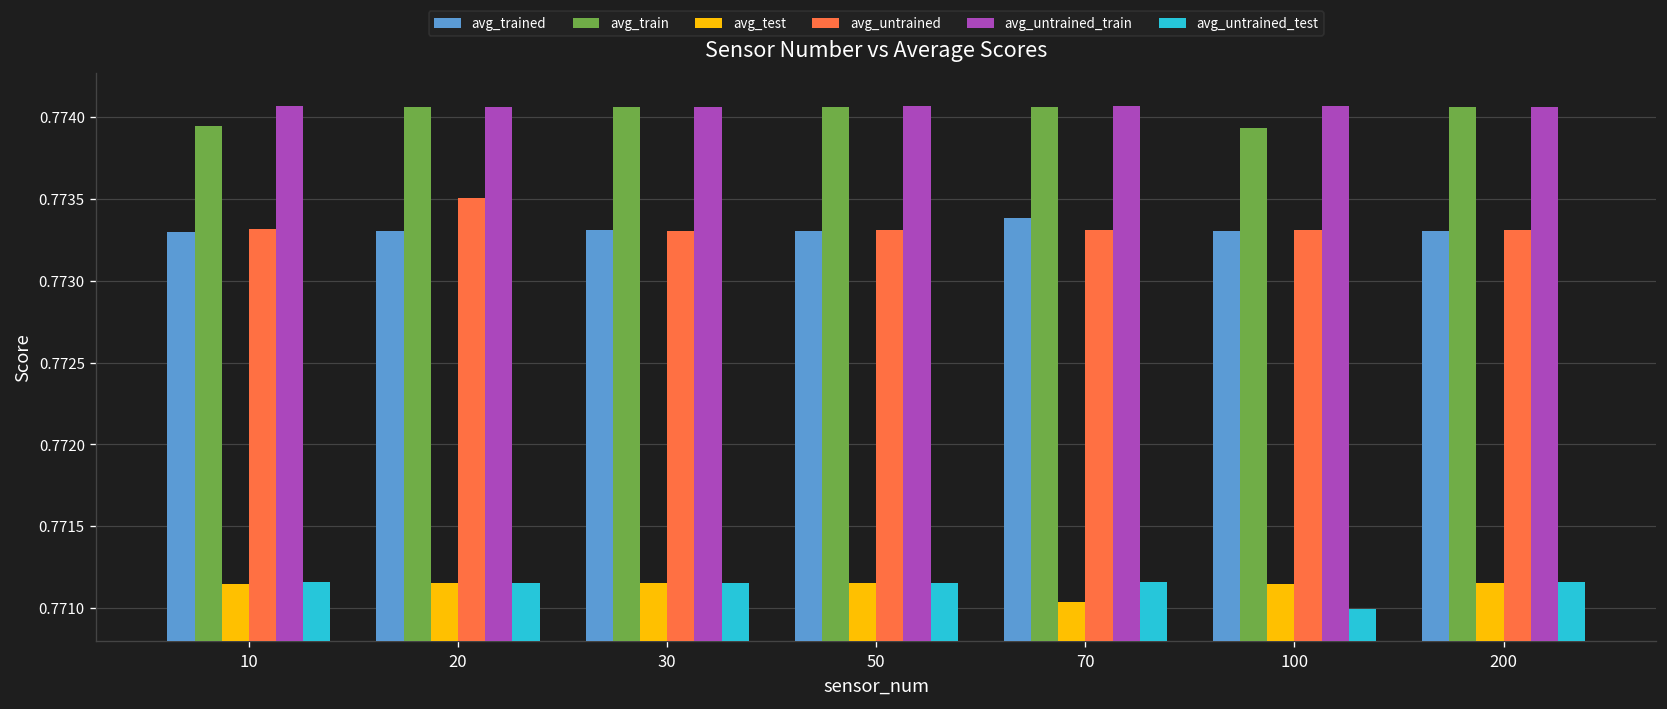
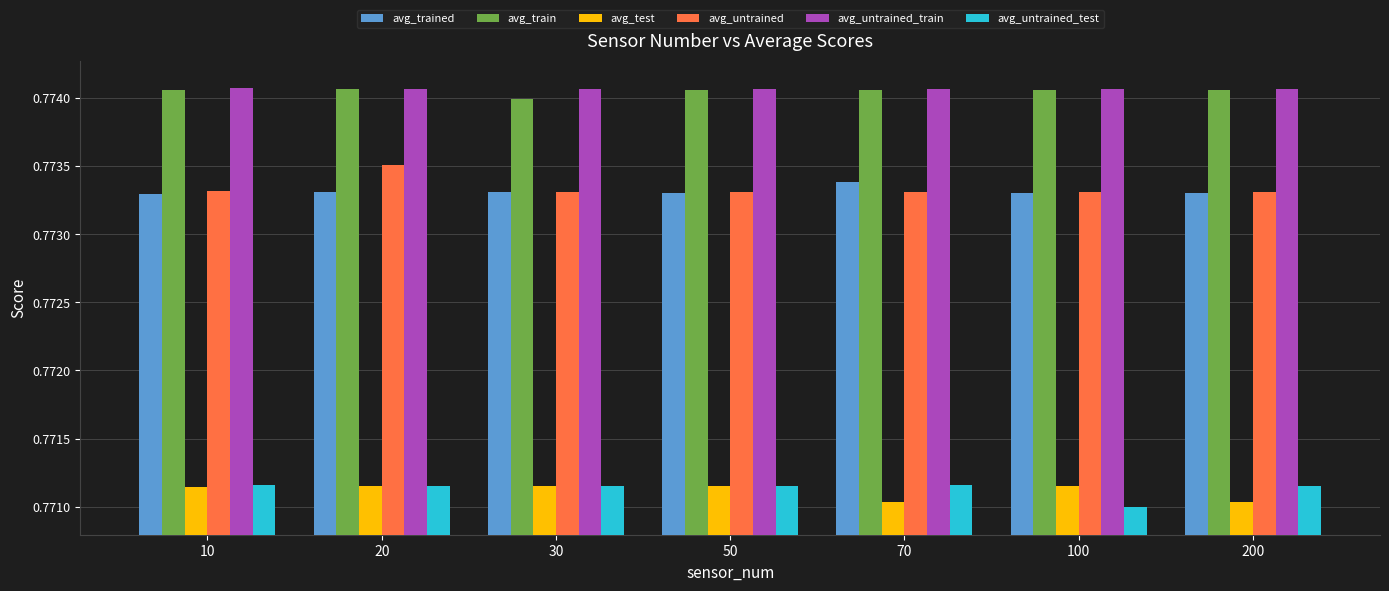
  {
    "avg_trained": {
      "10": 0.77330,
      "20": 0.77331,
      "30": 0.77331,
      "50": 0.77330,
      "70": 0.77338,
      "100": 0.77330,
      "200": 0.77330
    },
    "avg_train": {
-     "10": 0.77395,
+     "10": 0.77405,
      "20": 0.77406,
-     "30": 0.77406,
+     "30": 0.77399,
      "50": 0.77406,
      "70": 0.77406,
-     "100": 0.77393,
+     "100": 0.77406,
      "200": 0.77406
    },
    "avg_test": {
      "10": 0.77114,
      "20": 0.77115,
      "30": 0.77115,
      "50": 0.77115,
      "70": 0.77103,
      "100": 0.77115,
-     "200": 0.77115
+     "200": 0.77104
    },
    "avg_untrained": {
      "10": 0.77331,
      "20": 0.77351,
      "30": 0.77331,
      "50": 0.77331,
      "70": 0.77331,
      "100": 0.77331,
      "200": 0.77331
    },
    "avg_untrained_train": {
      "10": 0.77407,
      "20": 0.77406,
      "30": 0.77406,
      "50": 0.77407,
      "70": 0.77407,
      "100": 0.77407,
      "200": 0.77406
    },
    "avg_untrained_test": {
      "10": 0.77116,
      "20": 0.77115,
      "30": 0.77115,
      "50": 0.77115,
      "70": 0.77116,
      "100": 0.77100,
      "200": 0.77116
    }
  }
